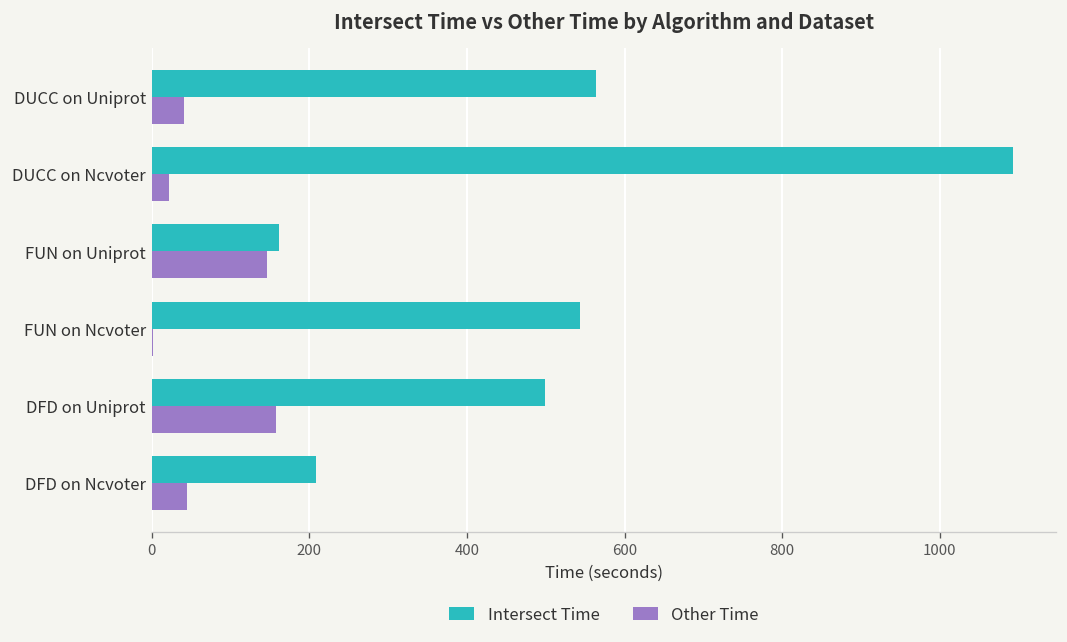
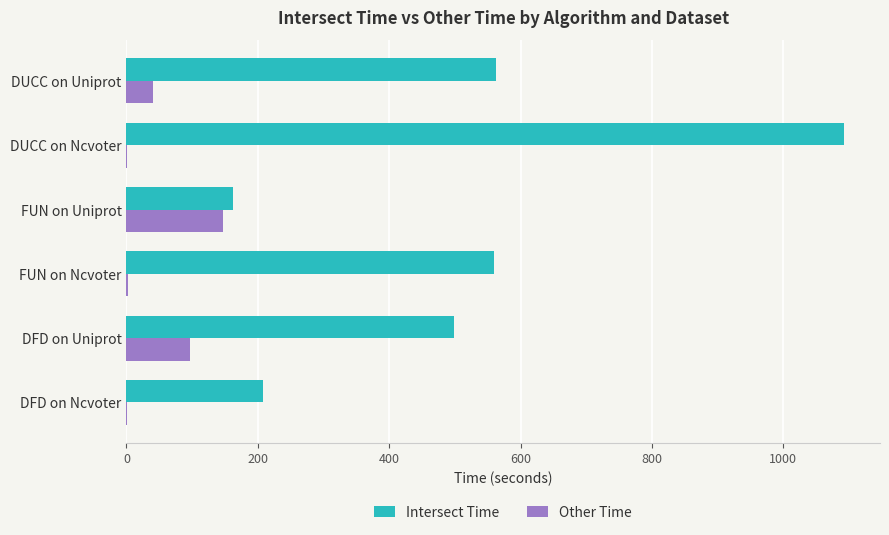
  {
    "Intersect Time": {
      "DUCC on Uniprot": 560,
      "DUCC on Ncvoter": 1090,
      "FUN on Uniprot": 160,
-     "FUN on Ncvoter": 540,
+     "FUN on Ncvoter": 560,
      "DFD on Uniprot": 500,
      "DFD on Ncvoter": 210
    },
    "Other Time": {
      "DUCC on Uniprot": 40,
-     "DUCC on Ncvoter": 20,
+     "DUCC on Ncvoter": 0,
      "FUN on Uniprot": 150,
-     "DFD on Uniprot": 160,
-     "DFD on Ncvoter": 40
+     "DFD on Uniprot": 100,
+     "DFD on Ncvoter": 0
    }
  }
